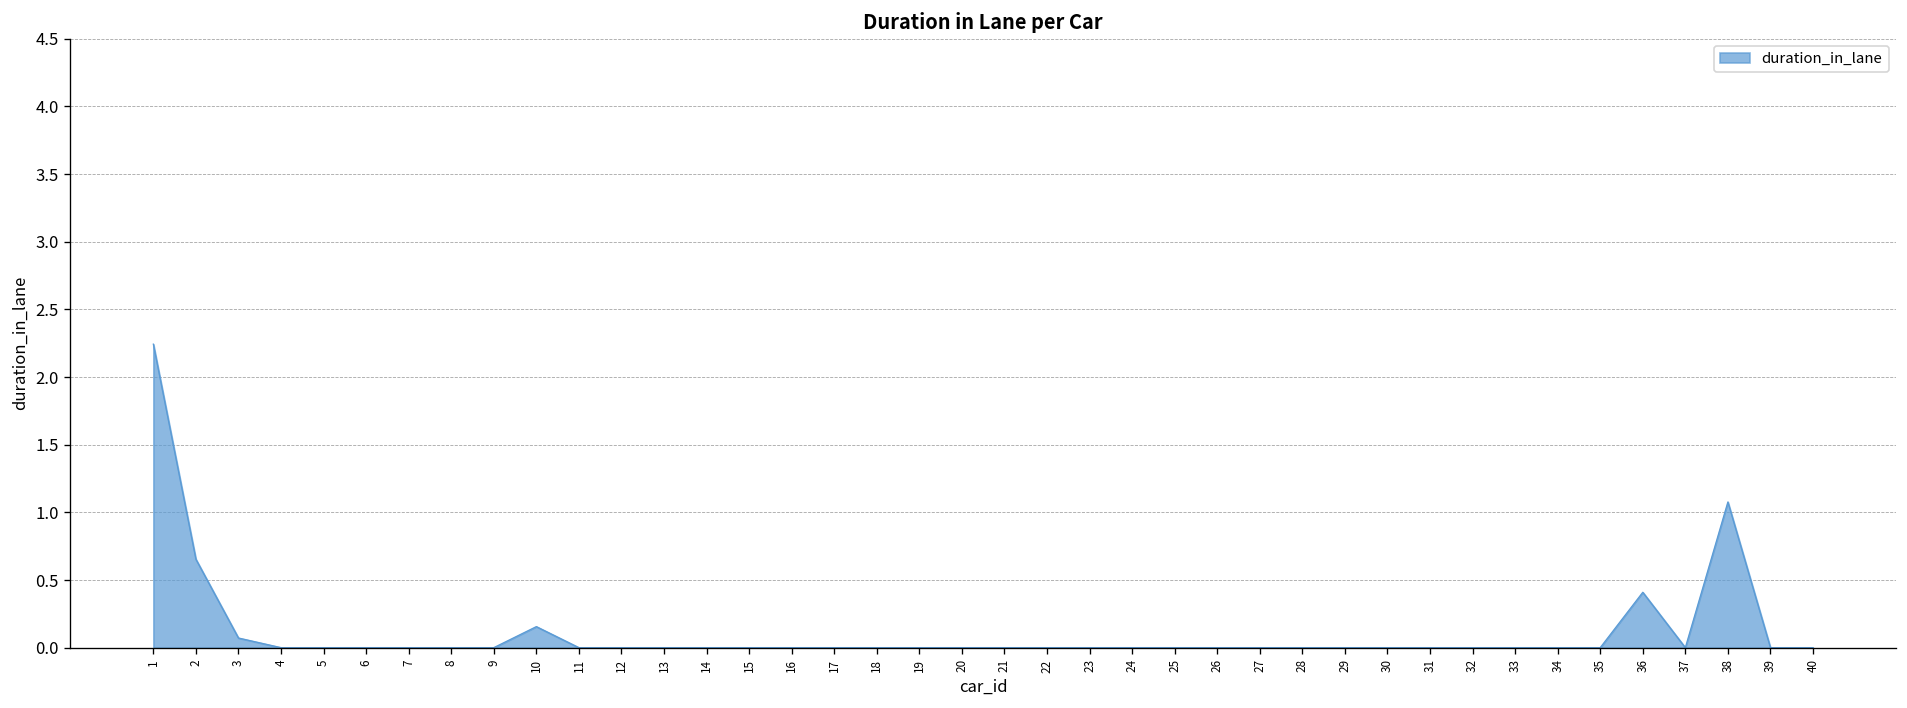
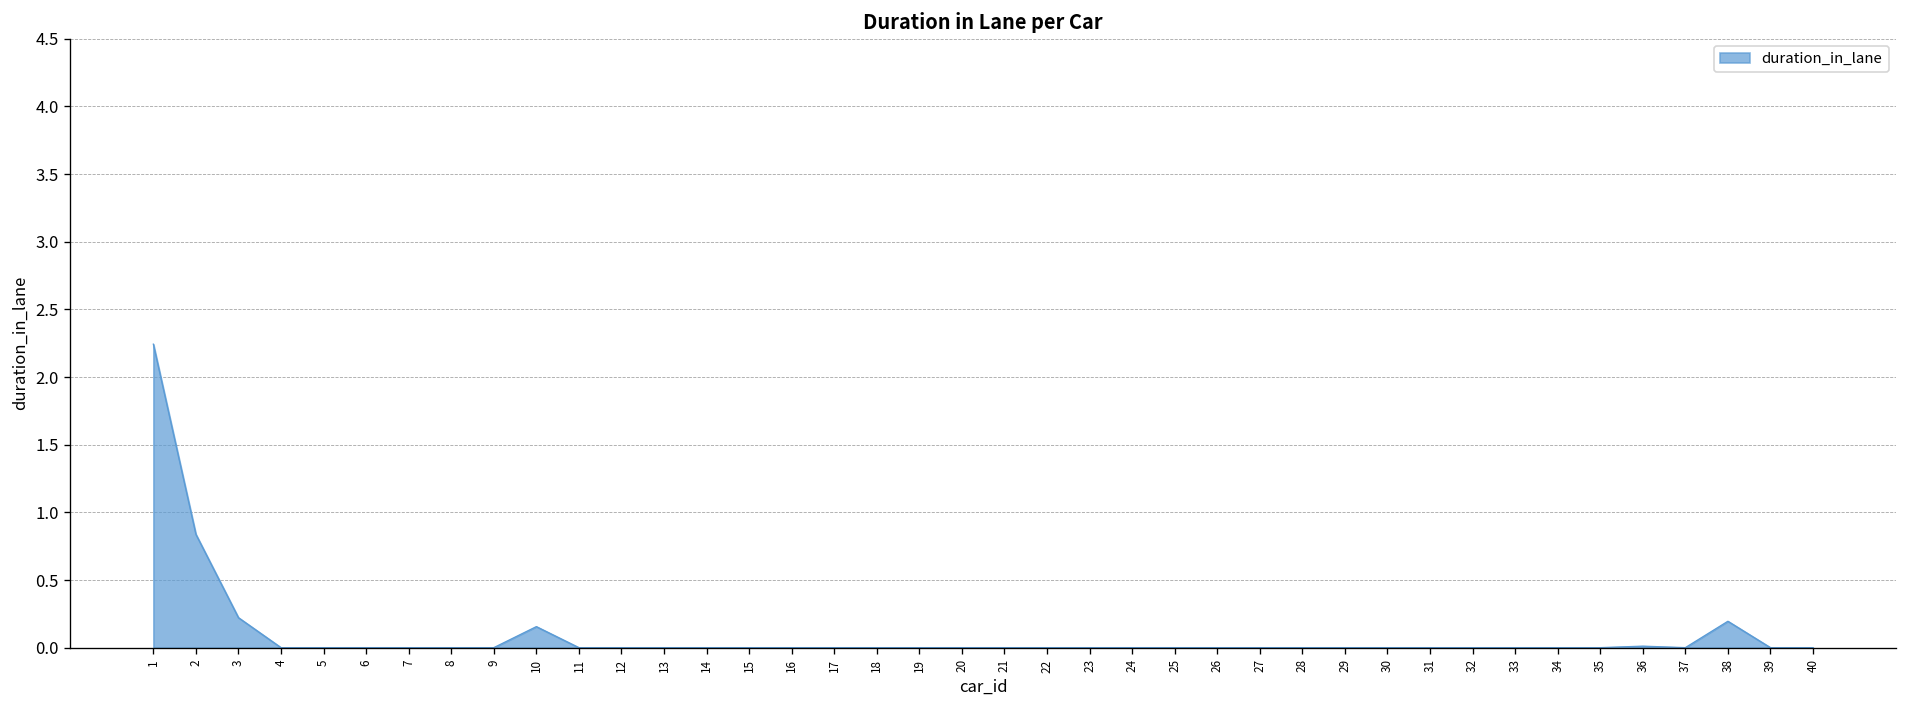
  {
    "1": 2.24,
-   "2": 0.65,
-   "3": 0.07,
+   "2": 0.84,
+   "3": 0.22,
    "4": 0.00,
    "5": 0.00,
    "6": 0.00,
    "7": 0.00,
    "8": 0.00,
    "9": 0.00,
    "10": 0.16,
    "11": 0.00,
    "12": 0.00,
    "13": 0.00,
    "14": 0.00,
    "15": 0.00,
    "16": 0.00,
    "17": 0.00,
    "18": 0.00,
    "19": 0.00,
    "20": 0.00,
    "21": 0.00,
    "22": 0.00,
    "23": 0.00,
    "24": 0.00,
    "25": 0.00,
    "26": 0.00,
    "27": 0.00,
    "28": 0.00,
    "29": 0.00,
    "30": 0.00,
    "31": 0.00,
    "32": 0.00,
    "33": 0.00,
    "34": 0.00,
    "35": 0.00,
-   "36": 0.41,
+   "36": 0.01,
    "37": 0.00,
-   "38": 1.08,
+   "38": 0.20,
    "39": 0.00,
    "40": 0.00
  }
